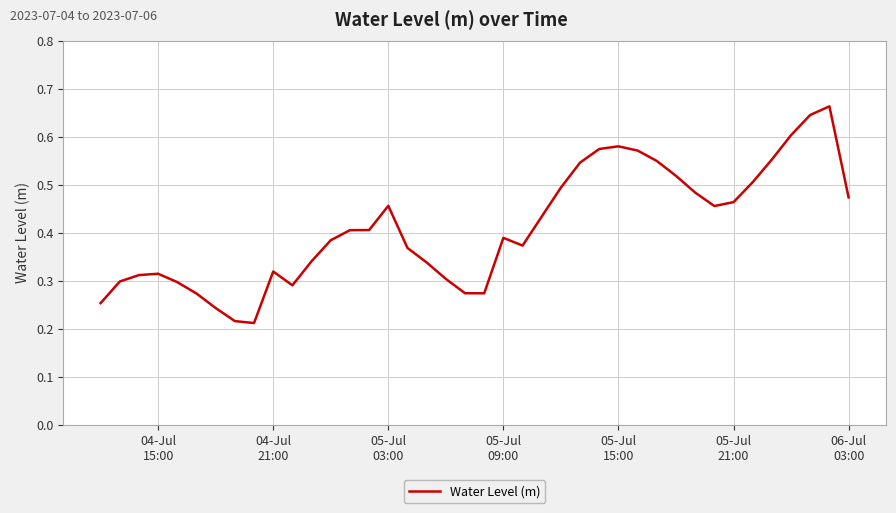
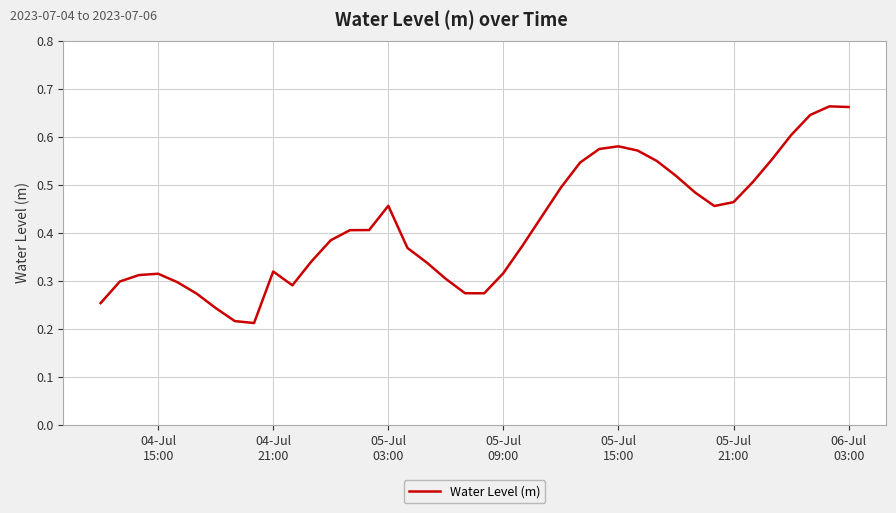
  {
    "04-Jul 15:00": 0.31,
    "04-Jul 21:00": 0.32,
    "05-Jul 03:00": 0.46,
-   "05-Jul 09:00": 0.39,
+   "05-Jul 09:00": 0.32,
    "05-Jul 15:00": 0.58,
    "05-Jul 21:00": 0.46,
-   "06-Jul 03:00": 0.47
+   "06-Jul 03:00": 0.66
  }
